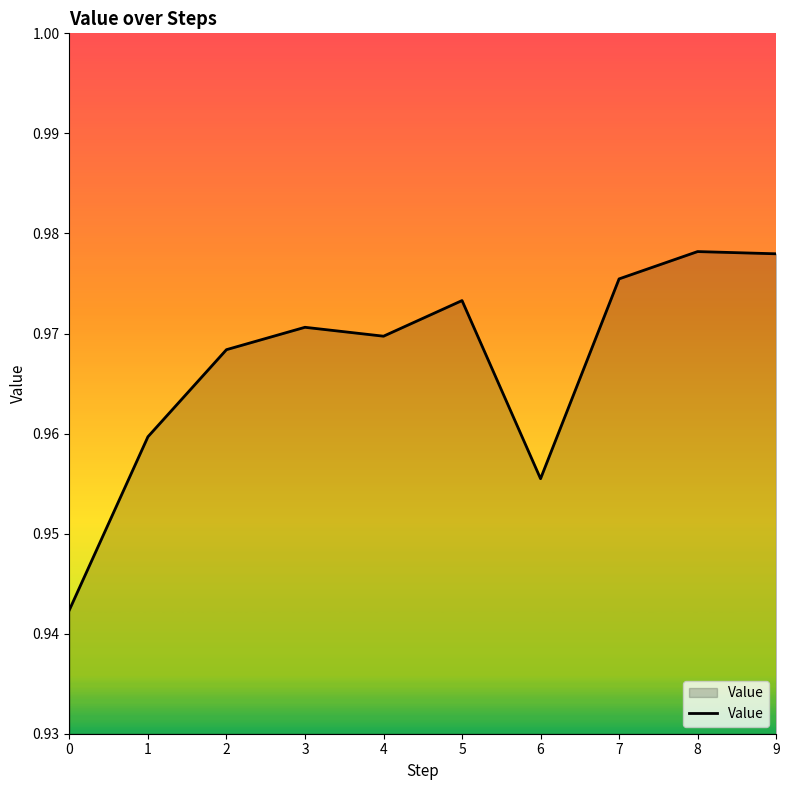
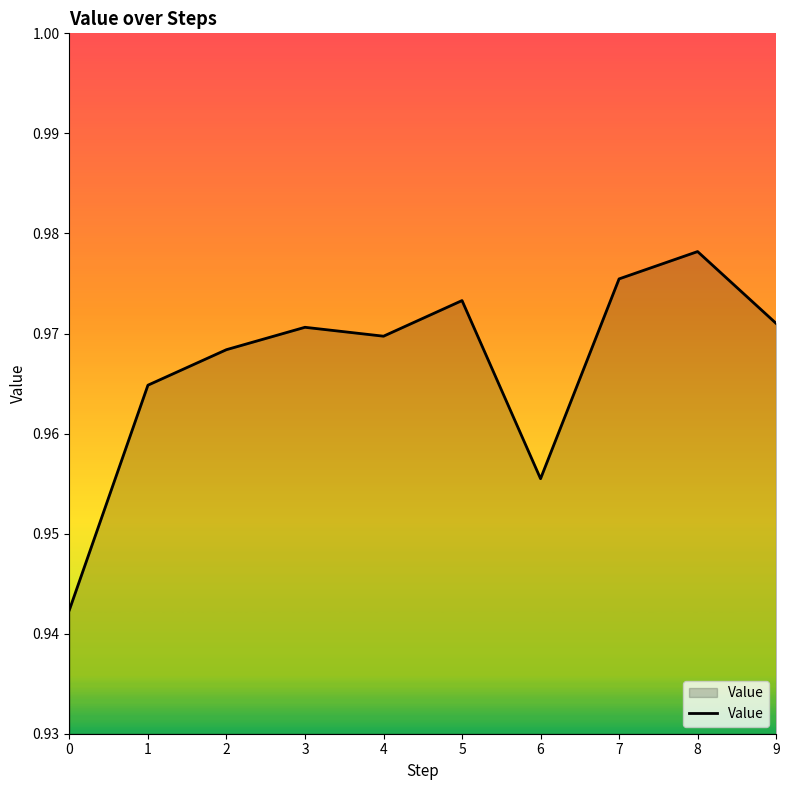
  {
    "0": 0.9424,
-   "1": 0.9597,
+   "1": 0.9648,
    "2": 0.9684,
    "3": 0.9706,
    "4": 0.9697,
    "5": 0.9733,
    "6": 0.9555,
    "7": 0.9755,
    "8": 0.9782,
-   "9": 0.9780
+   "9": 0.9710
  }
